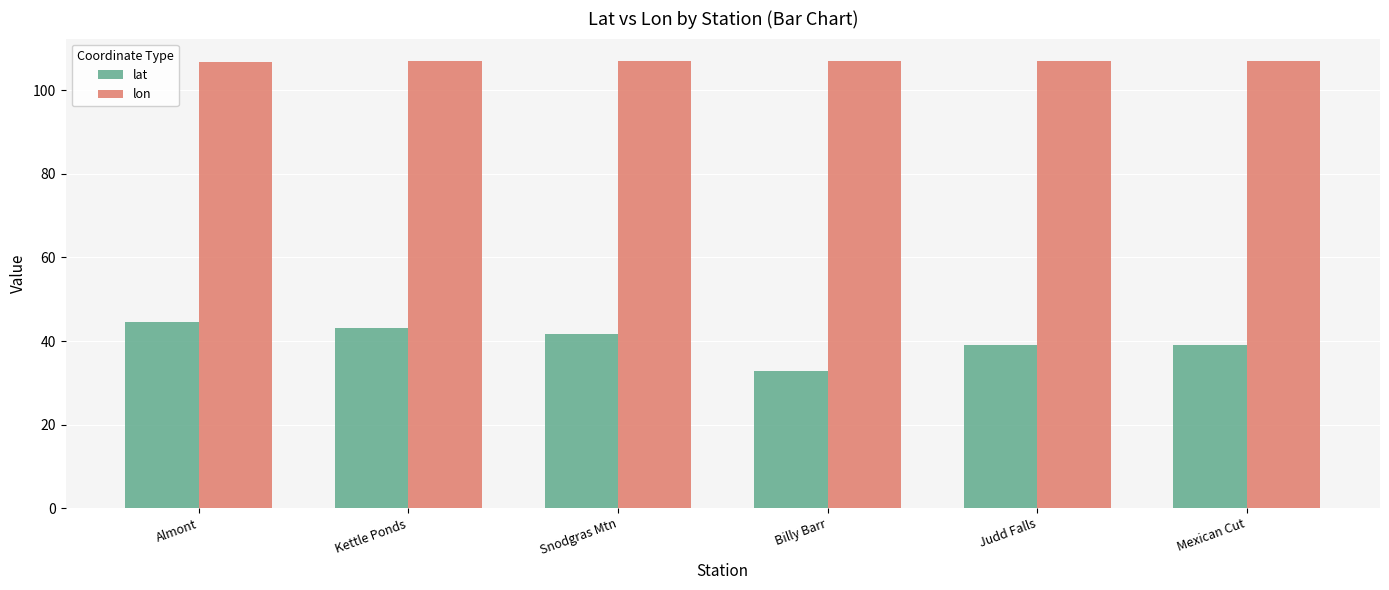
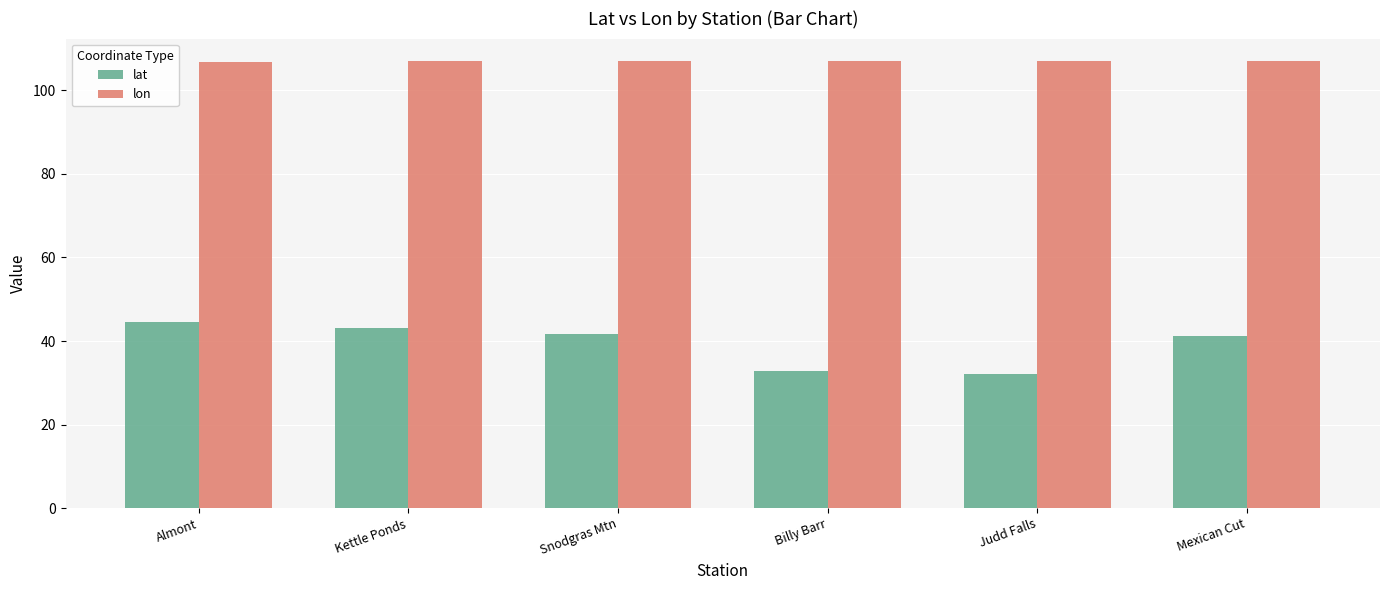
  {
    "lat": {
      "Almont": 44,
      "Kettle Ponds": 43,
      "Snodgras Mtn": 42,
      "Billy Barr": 33,
-     "Judd Falls": 39,
-     "Mexican Cut": 39
+     "Judd Falls": 32,
+     "Mexican Cut": 41
    },
    "lon": {
      "Almont": 107,
      "Kettle Ponds": 107,
      "Snodgras Mtn": 107,
      "Billy Barr": 107,
      "Judd Falls": 107,
      "Mexican Cut": 107
    }
  }
